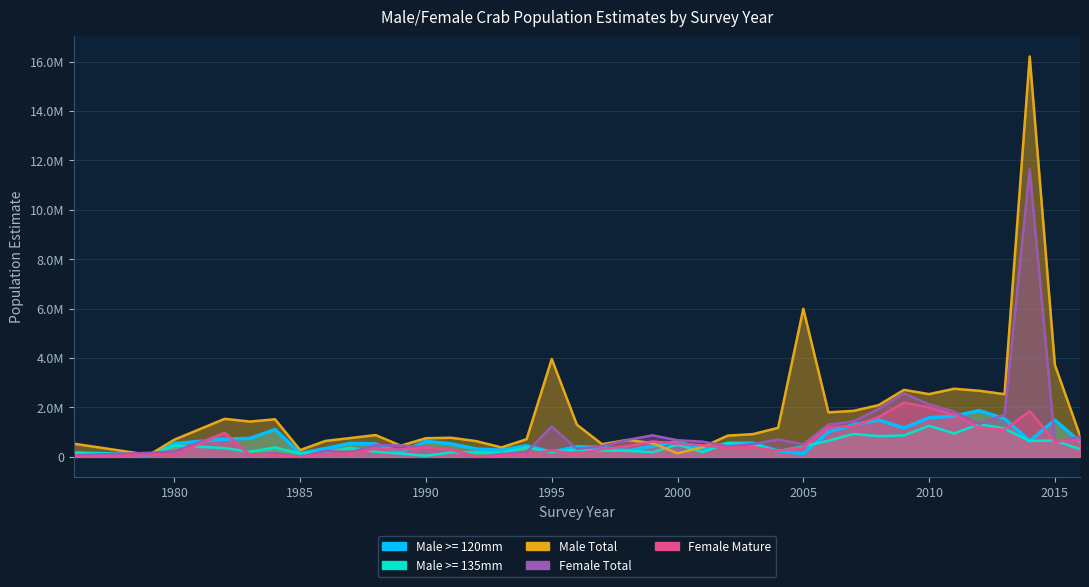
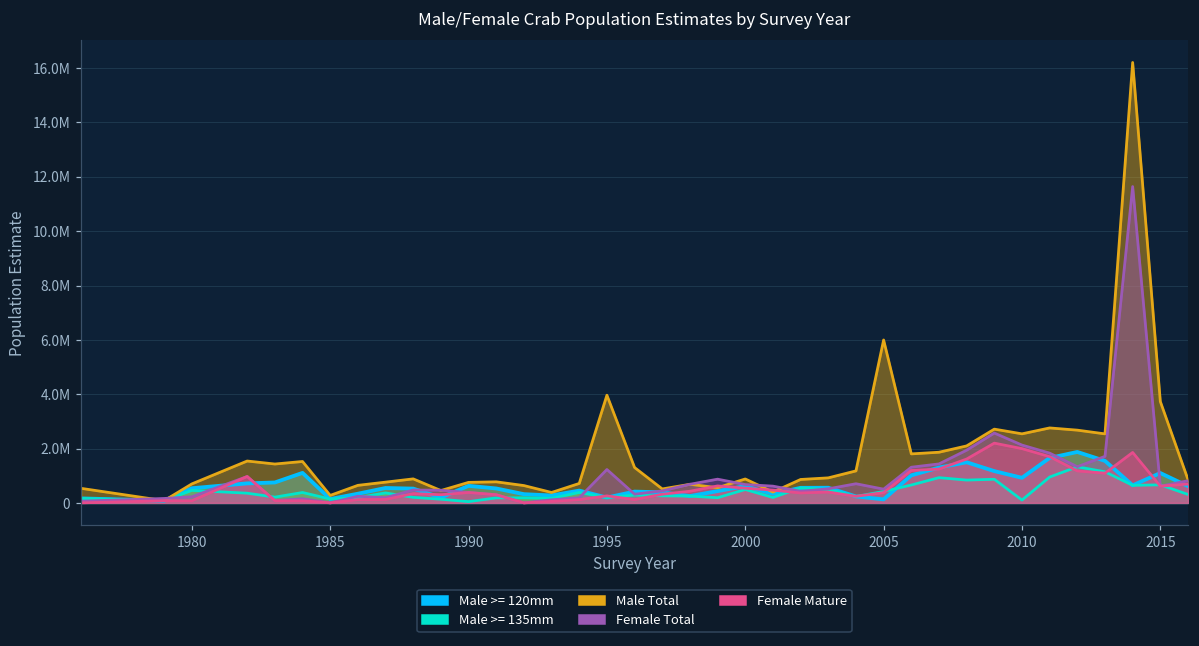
  {
    "Male >= 120mm": {
      "1990": 600000,
      "2005": 100000,
-     "2010": 1600000,
-     "2015": 1500000
+     "2010": 900000,
+     "2015": 1100000
    },
    "Male >= 135mm": {
      "1990": 0,
-     "2010": 1300000
+     "2010": 100000
    },
    "Male Total": {
      "1980": 700000,
      "1985": 300000,
      "1990": 800000,
      "1995": 4000000,
-     "2000": 100000,
+     "2000": 900000,
      "2005": 6000000,
      "2010": 2500000,
      "2015": 3700000
    }
  }
